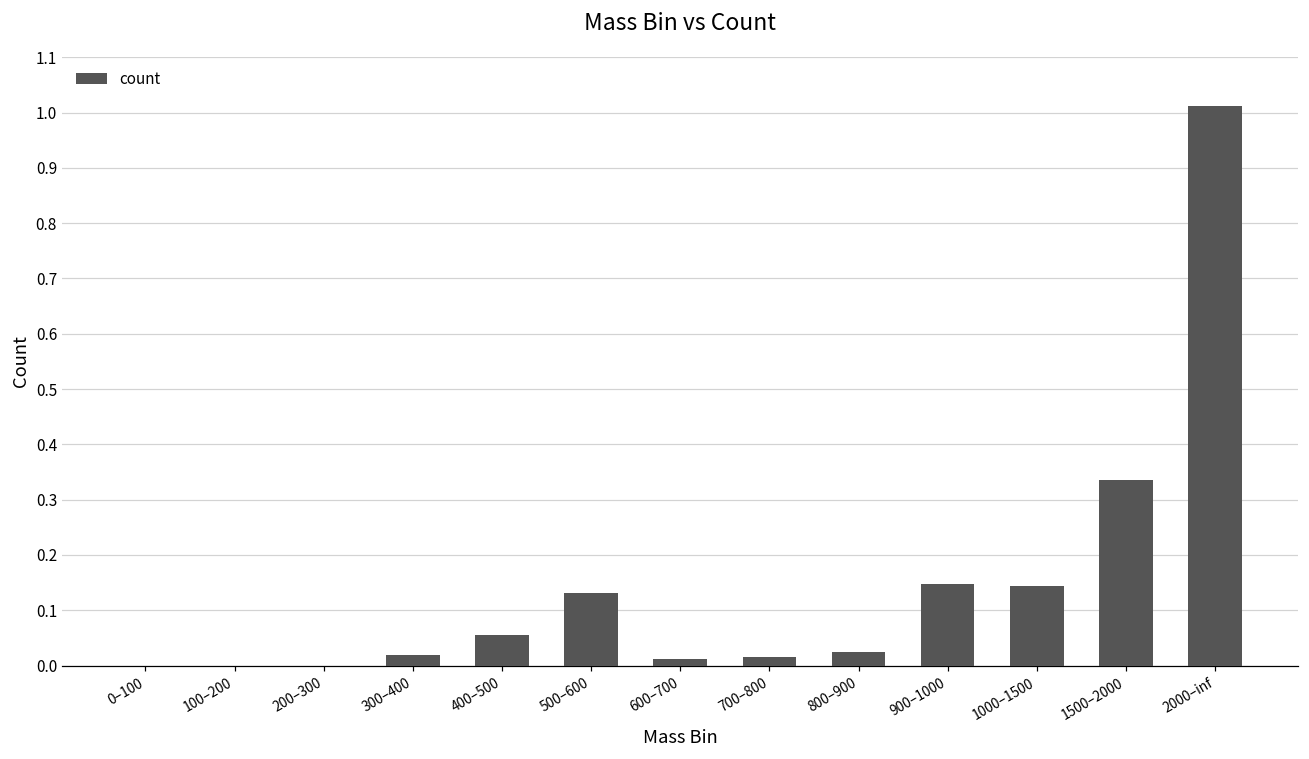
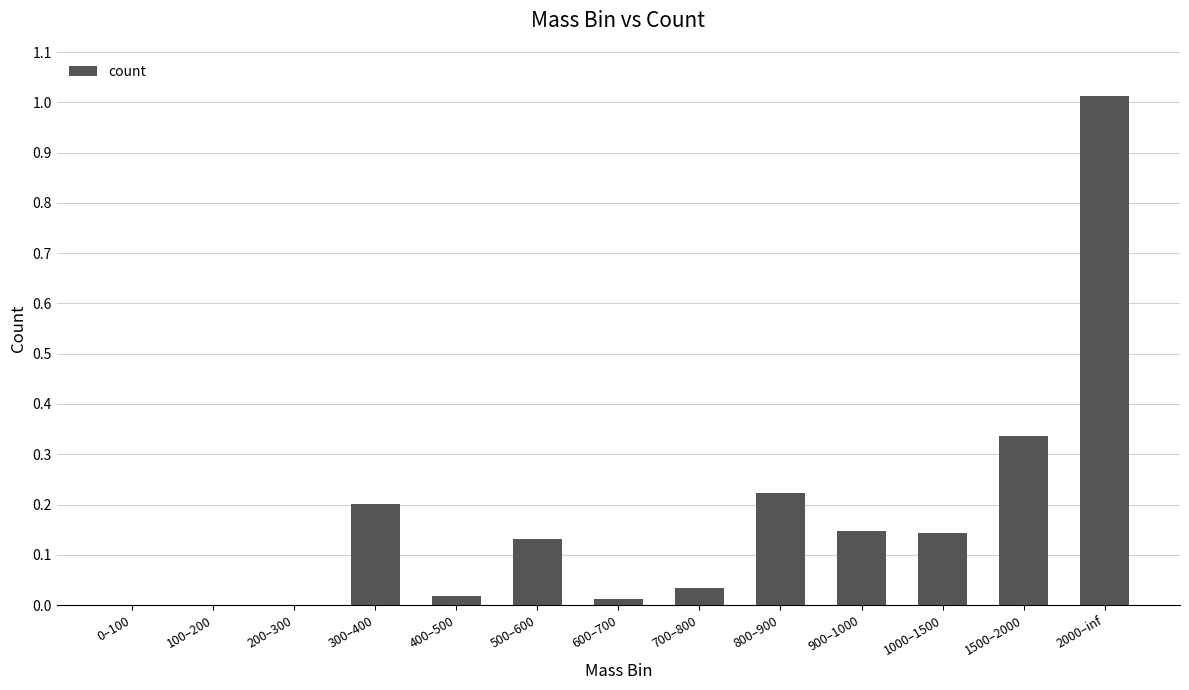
  {
    "0–100": 0.00,
    "100–200": 0.00,
    "200–300": 0.00,
-   "300–400": 0.02,
-   "400–500": 0.06,
+   "300–400": 0.20,
+   "400–500": 0.02,
    "500–600": 0.13,
    "600–700": 0.01,
-   "700–800": 0.01,
-   "800–900": 0.02,
+   "700–800": 0.03,
+   "800–900": 0.22,
    "900–1000": 0.15,
    "1000–1500": 0.14,
    "1500–2000": 0.34,
    "2000–inf": 1.01
  }
